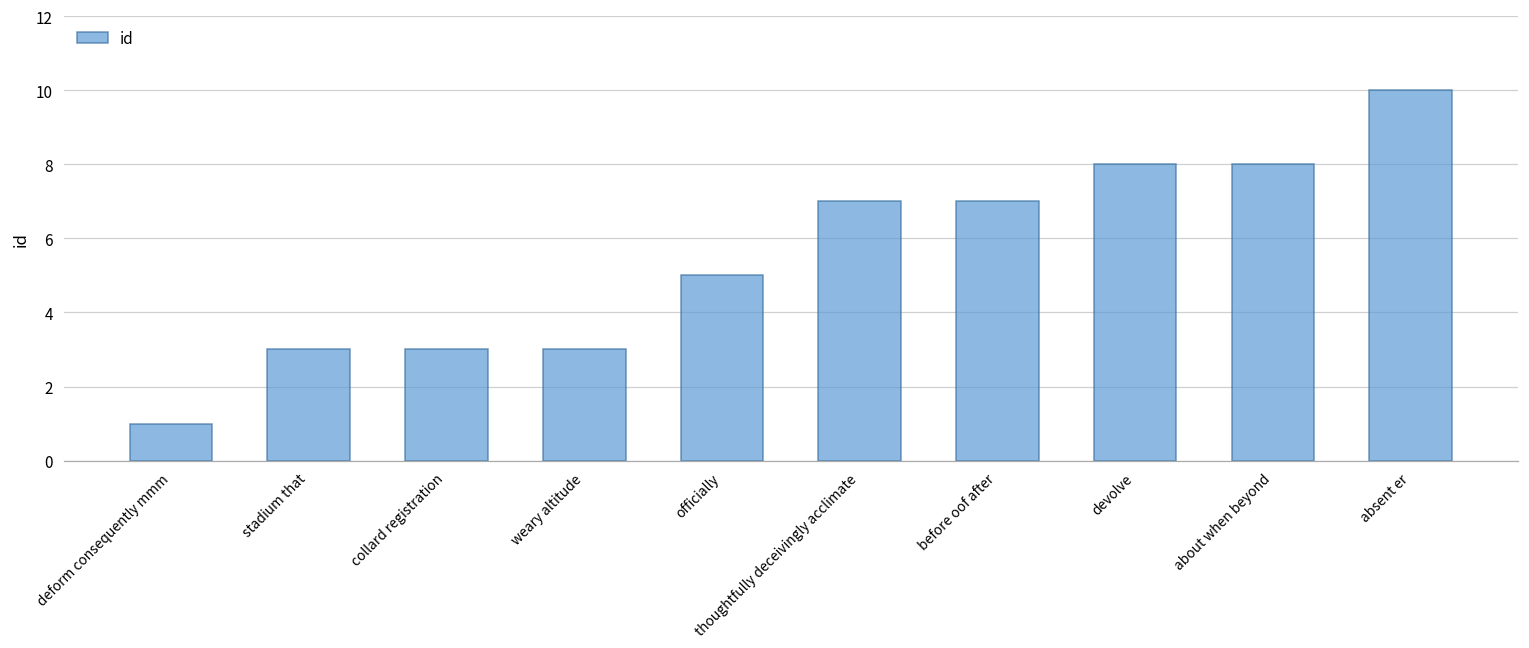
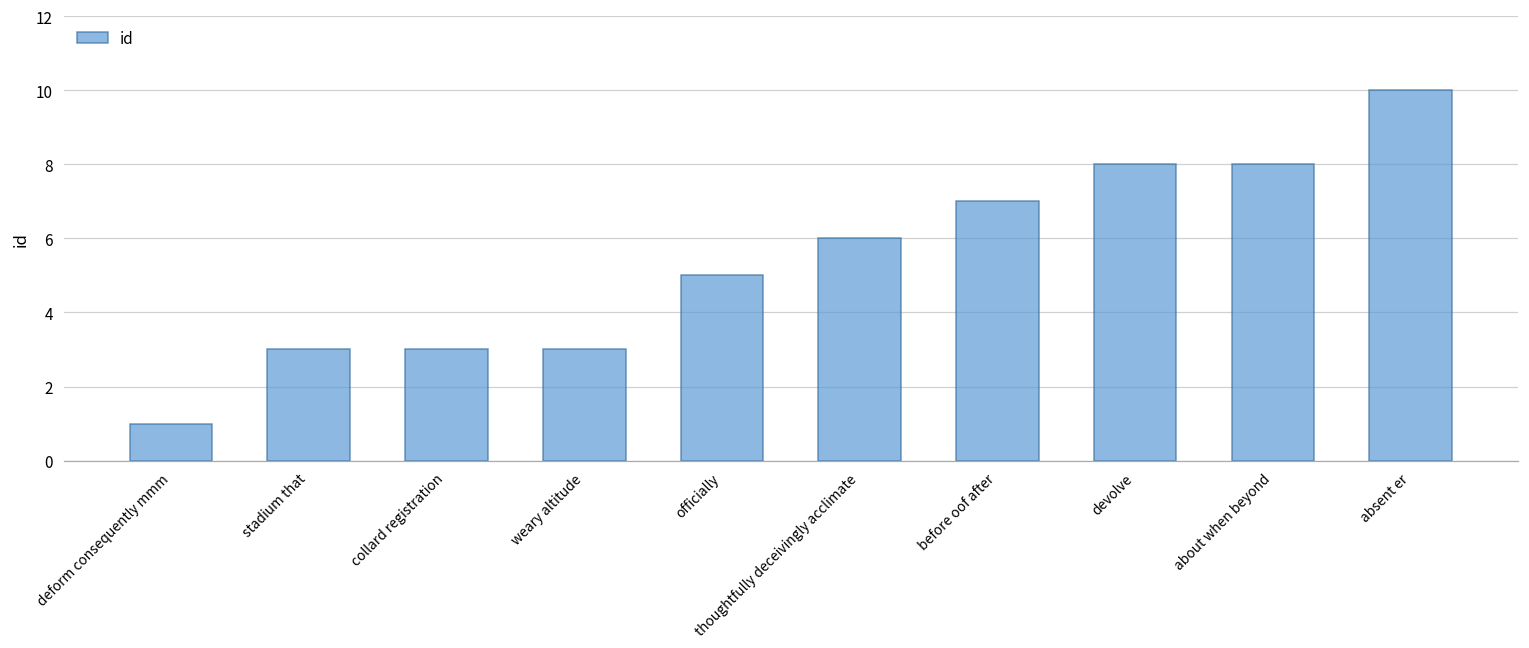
  {
    "deform consequently mmm": 1,
    "stadium that": 3,
    "collard registration": 3,
    "weary altitude": 3,
    "officially": 5,
-   "thoughtfully deceivingly acclimate": 7,
+   "thoughtfully deceivingly acclimate": 6,
    "before oof after": 7,
    "devolve": 8,
    "about when beyond": 8,
    "absent er": 10
  }
